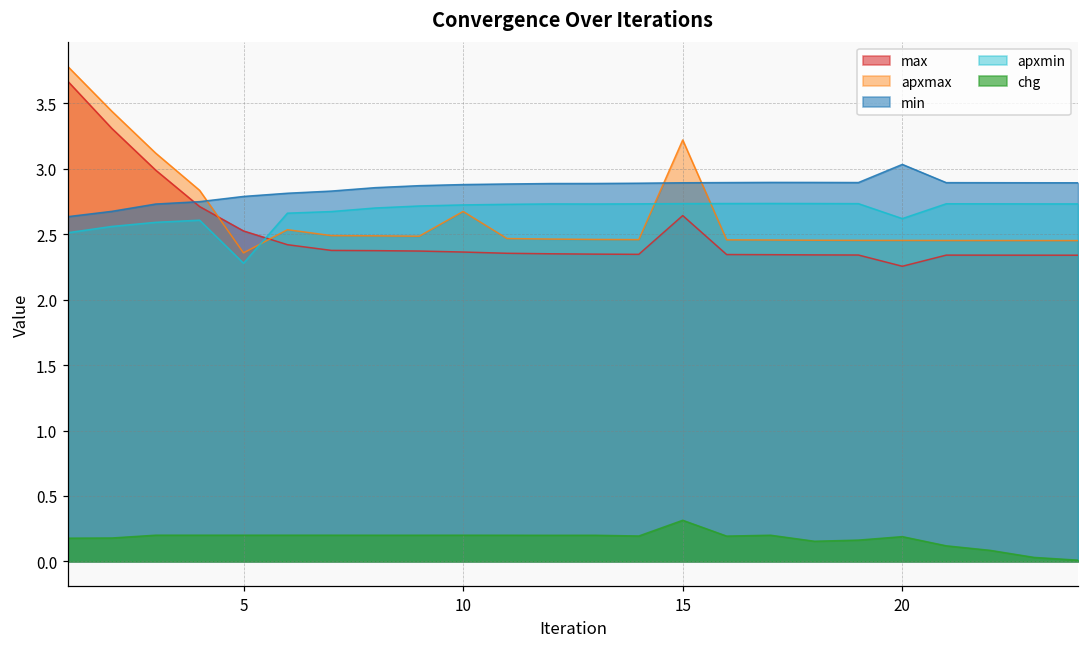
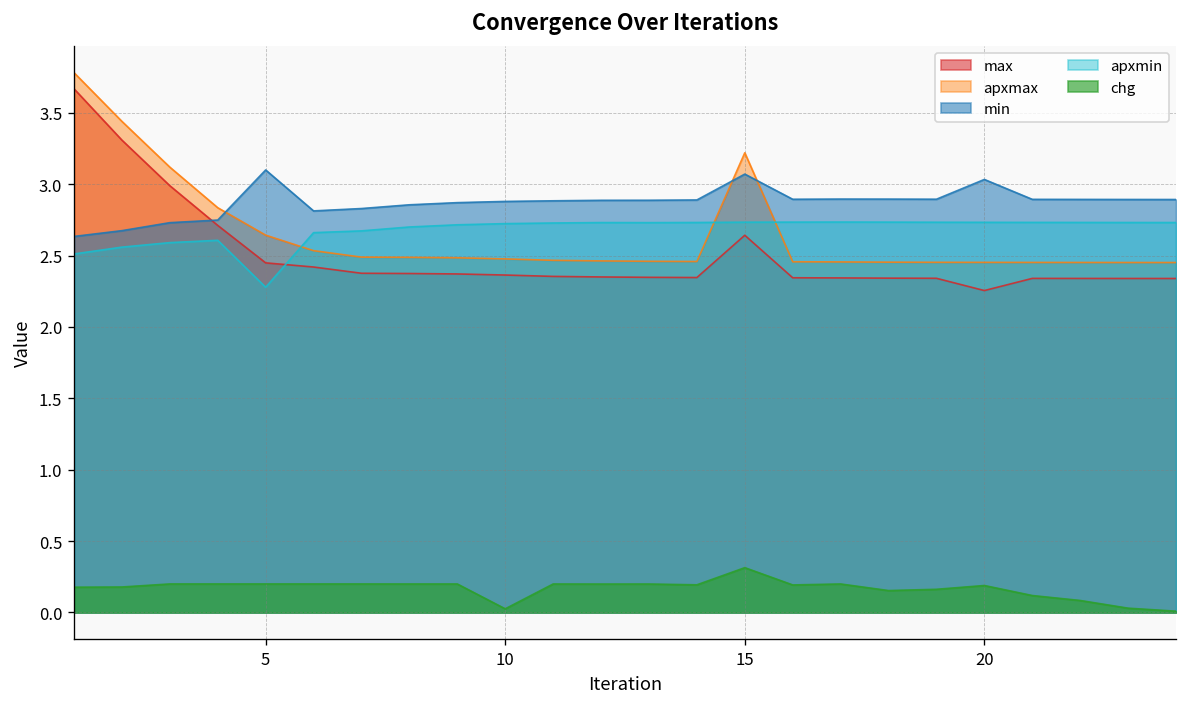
  {
    "max": {
-     "5": 2.53,
+     "5": 2.45,
      "10": 2.36,
      "15": 2.64,
      "20": 2.26
    },
    "apxmax": {
-     "5": 2.36,
-     "10": 2.67,
+     "5": 2.64,
+     "10": 2.48,
      "15": 3.22,
      "20": 2.45
    },
    "min": {
-     "5": 2.79,
+     "5": 3.10,
      "10": 2.88,
-     "15": 2.89,
+     "15": 3.07,
      "20": 3.03
    },
    "apxmin": {
      "5": 2.28,
      "10": 2.72,
      "15": 2.73,
-     "20": 2.62
+     "20": 2.73
    },
    "chg": {
      "5": 0.20,
-     "10": 0.20,
+     "10": 0.03,
      "15": 0.31,
      "20": 0.19
    }
  }
